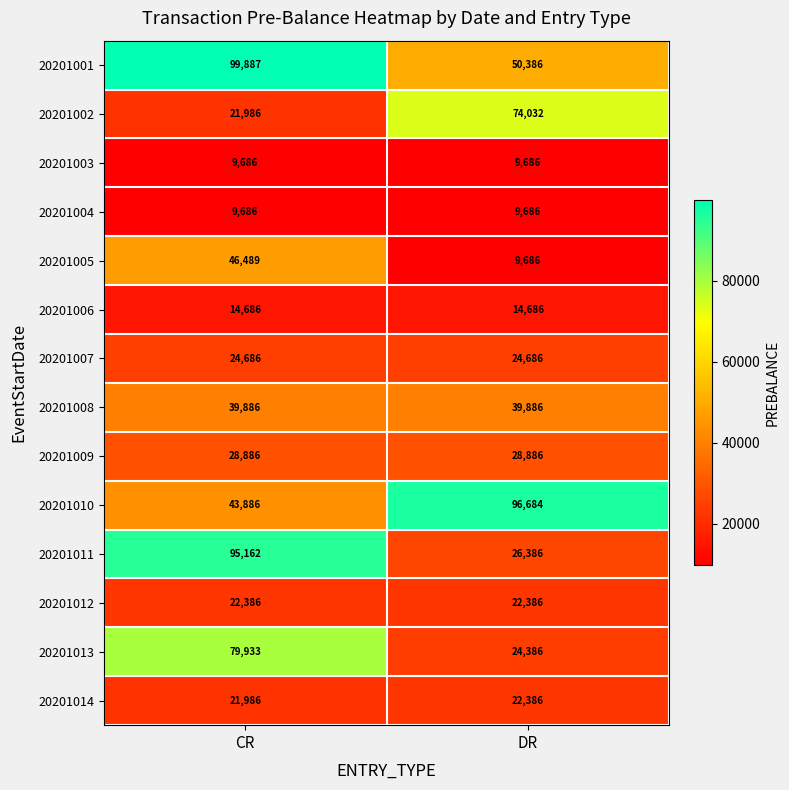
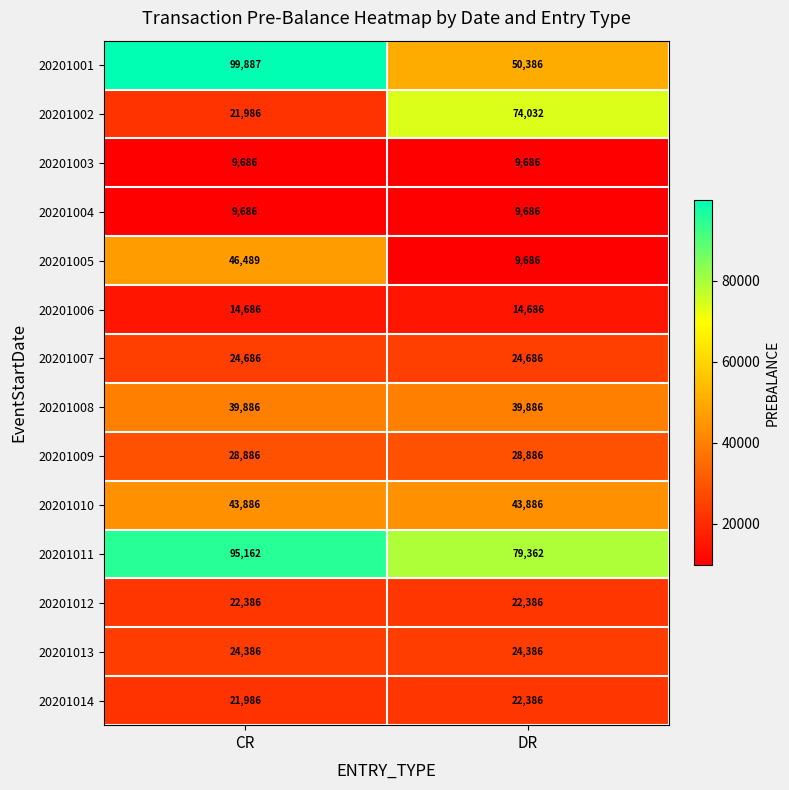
  {
    "20201001": {
      "CR": "99,887",
      "DR": "50,386"
    },
    "20201002": {
      "CR": "21,986",
      "DR": "74,032"
    },
    "20201003": {
      "CR": "9,686",
      "DR": "9,686"
    },
    "20201004": {
      "CR": "9,686",
      "DR": "9,686"
    },
    "20201005": {
      "CR": "46,489",
      "DR": "9,686"
    },
    "20201006": {
      "CR": "14,686",
      "DR": "14,686"
    },
    "20201007": {
      "CR": "24,686",
      "DR": "24,686"
    },
    "20201008": {
      "CR": "39,886",
      "DR": "39,886"
    },
    "20201009": {
      "CR": "28,886",
      "DR": "28,886"
    },
    "20201010": {
      "CR": "43,886",
-     "DR": "96,684"
+     "DR": "43,886"
    },
    "20201011": {
      "CR": "95,162",
-     "DR": "26,386"
+     "DR": "79,362"
    },
    "20201012": {
      "CR": "22,386",
      "DR": "22,386"
    },
    "20201013": {
-     "CR": "79,933",
+     "CR": "24,386",
      "DR": "24,386"
    },
    "20201014": {
      "CR": "21,986",
      "DR": "22,386"
    }
  }
